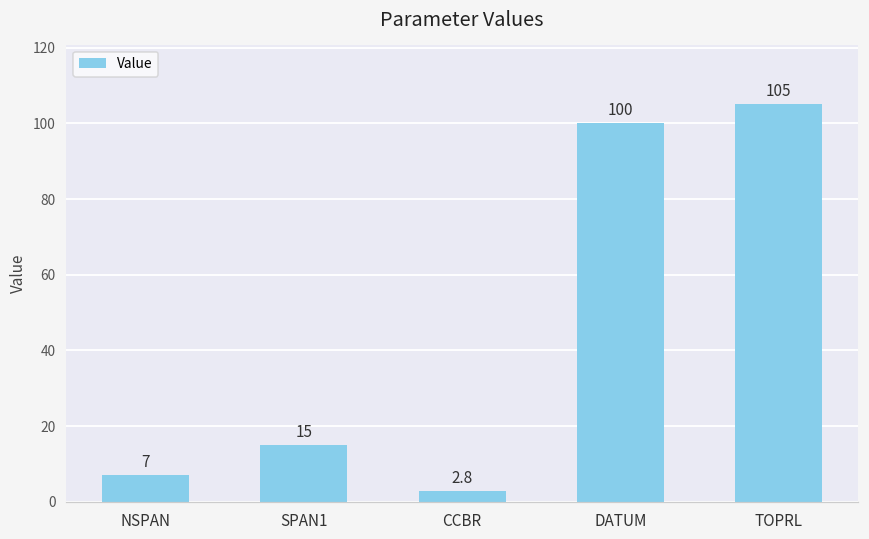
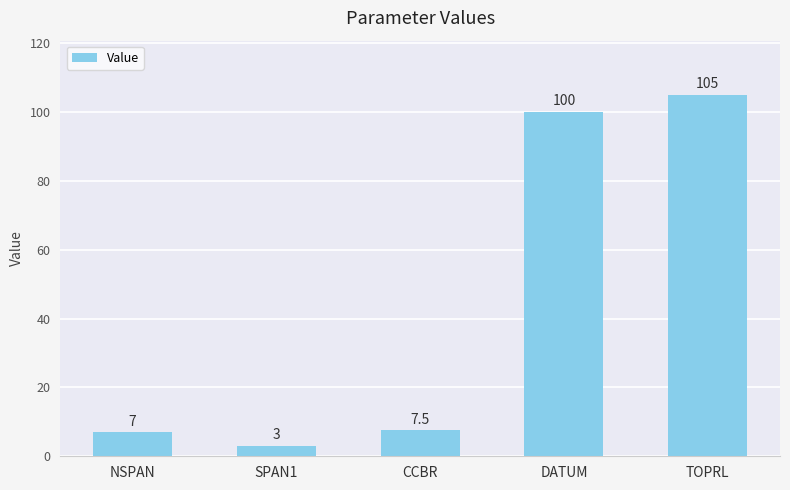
  {
    "NSPAN": 7,
-   "SPAN1": 15,
-   "CCBR": 2.8,
+   "SPAN1": 3,
+   "CCBR": 7.5,
    "DATUM": 100,
    "TOPRL": 105
  }
